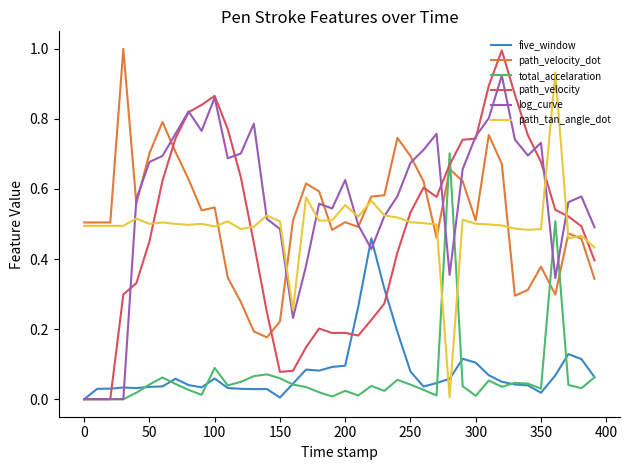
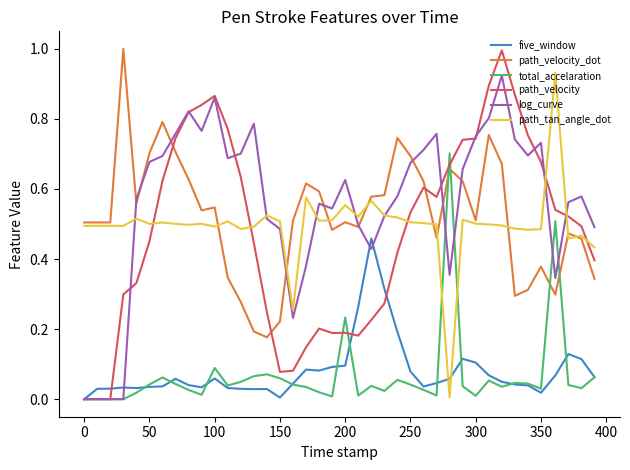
  {
    "five_window": {
      "100": 0.06,
      "150": 0.00,
      "200": 0.10,
      "250": 0.08,
      "300": 0.10,
      "350": 0.02
    },
    "total_accelaration": {
      "100": 0.09,
      "150": 0.06,
-     "200": 0.02,
+     "200": 0.23,
      "250": 0.04,
      "300": 0.01,
      "350": 0.03
    },
    "log_curve": {
      "50": 0.68,
      "150": 0.49,
      "200": 0.63,
      "250": 0.67,
      "350": 0.73
    },
    "path_tan_angle_dot": {
      "0": 0.49,
      "50": 0.50,
      "100": 0.49,
      "150": 0.51,
      "200": 0.55,
      "250": 0.51,
      "300": 0.50,
      "350": 0.49
    }
  }
